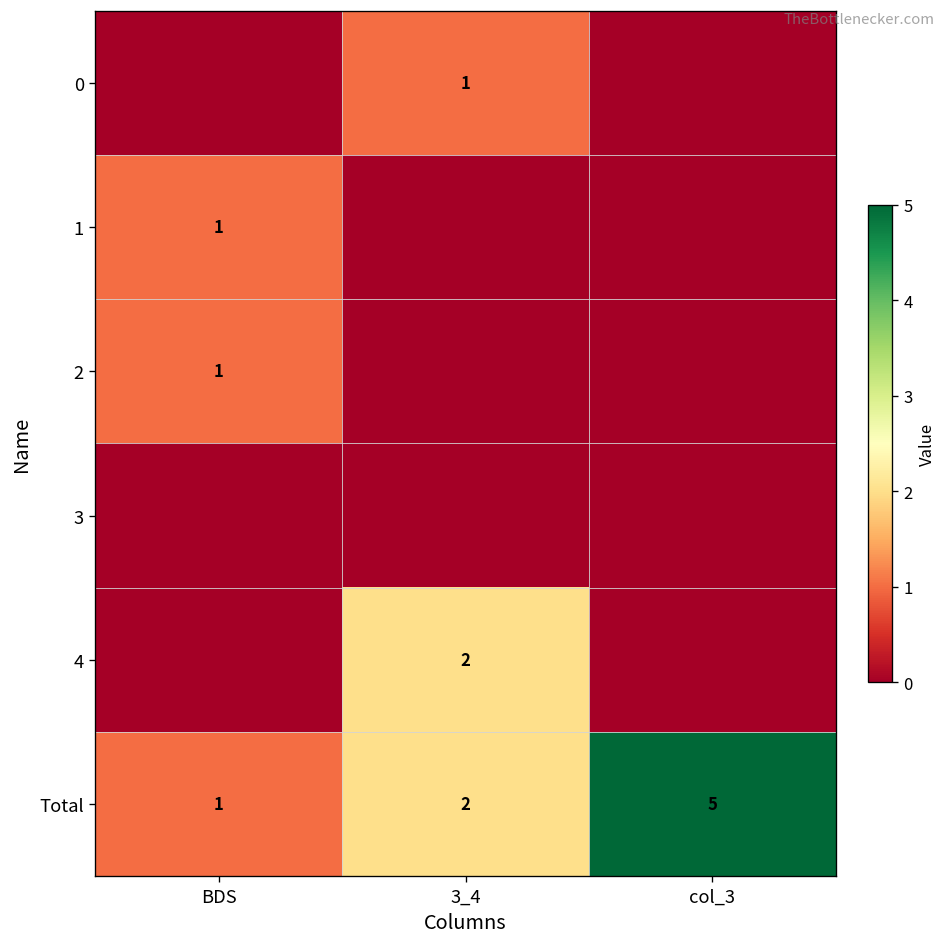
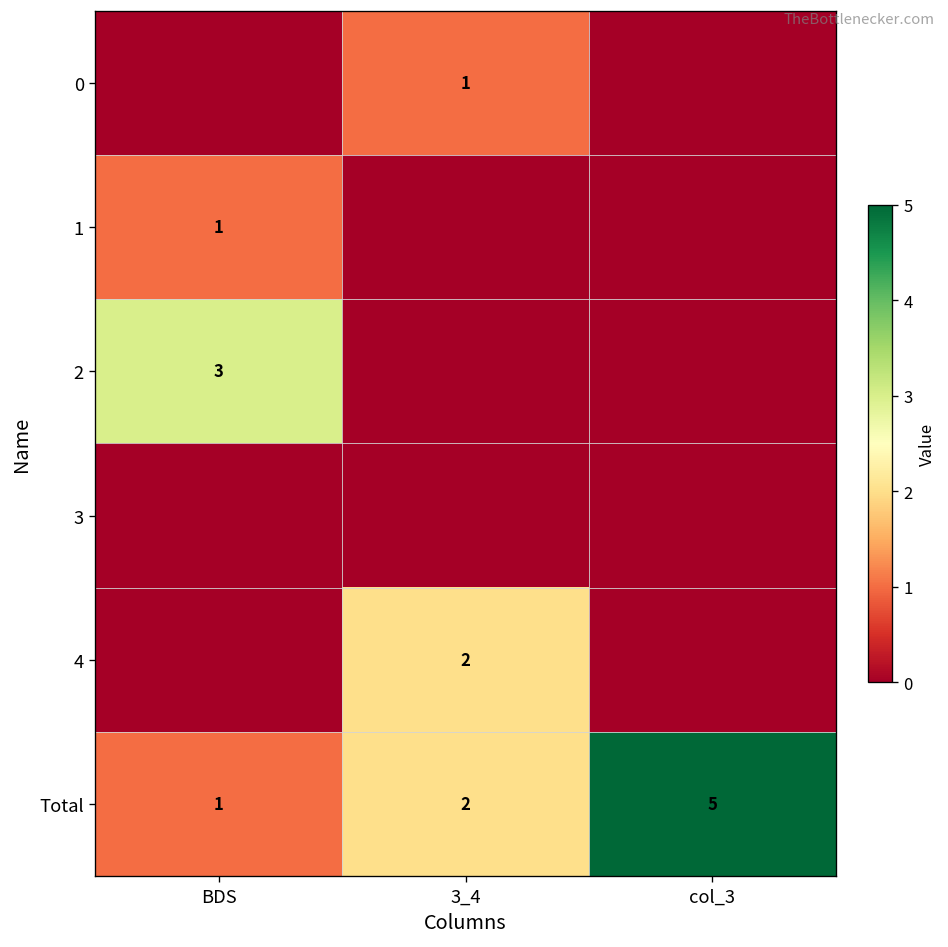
  {
    "0": {
      "3_4": 1
    },
    "1": {
      "BDS": 1
    },
    "2": {
-     "BDS": 1
+     "BDS": 3
    },
    "4": {
      "3_4": 2
    },
    "Total": {
      "BDS": 1,
      "3_4": 2,
      "col_3": 5
    }
  }
